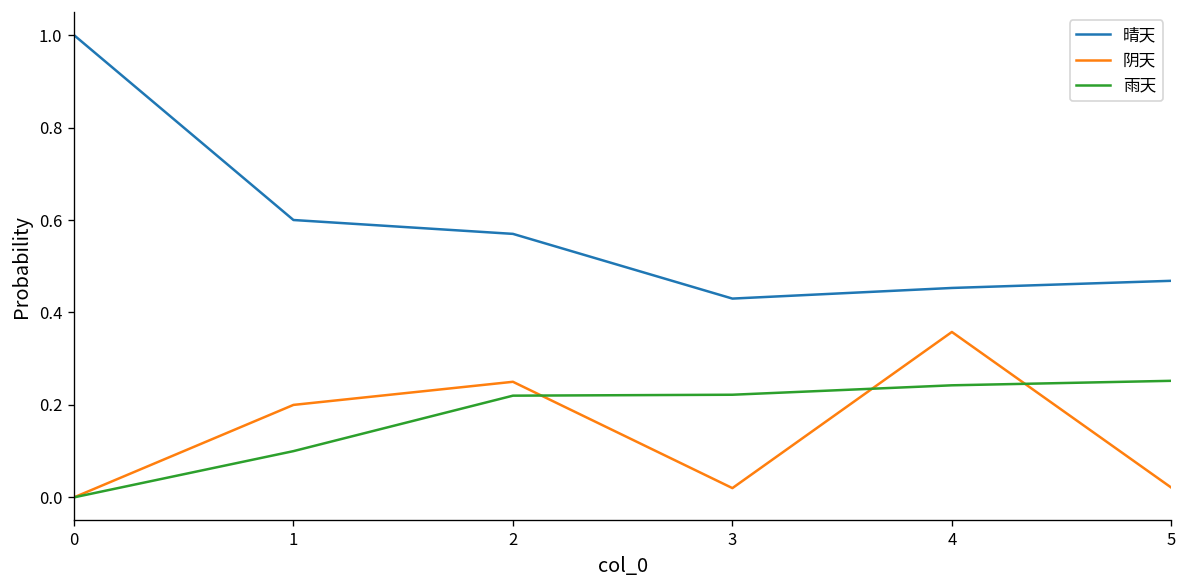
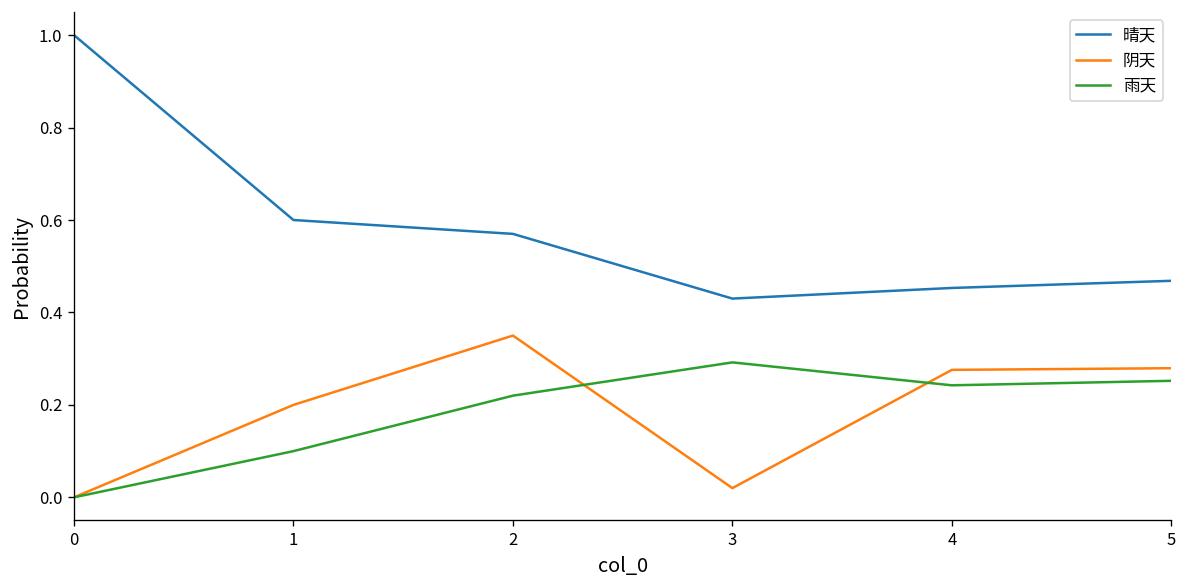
  {
    "晴天": {
      "0": 1.00,
      "1": 0.60,
      "2": 0.57,
      "3": 0.43,
      "4": 0.45,
      "5": 0.47
    },
    "阴天": {
      "1": 0.20,
-     "2": 0.25,
+     "2": 0.35,
      "3": 0.02,
-     "4": 0.36,
-     "5": 0.02
+     "4": 0.28,
+     "5": 0.28
    },
    "雨天": {
      "1": 0.10,
      "2": 0.22,
-     "3": 0.22,
+     "3": 0.29,
      "4": 0.24,
      "5": 0.25
    }
  }
